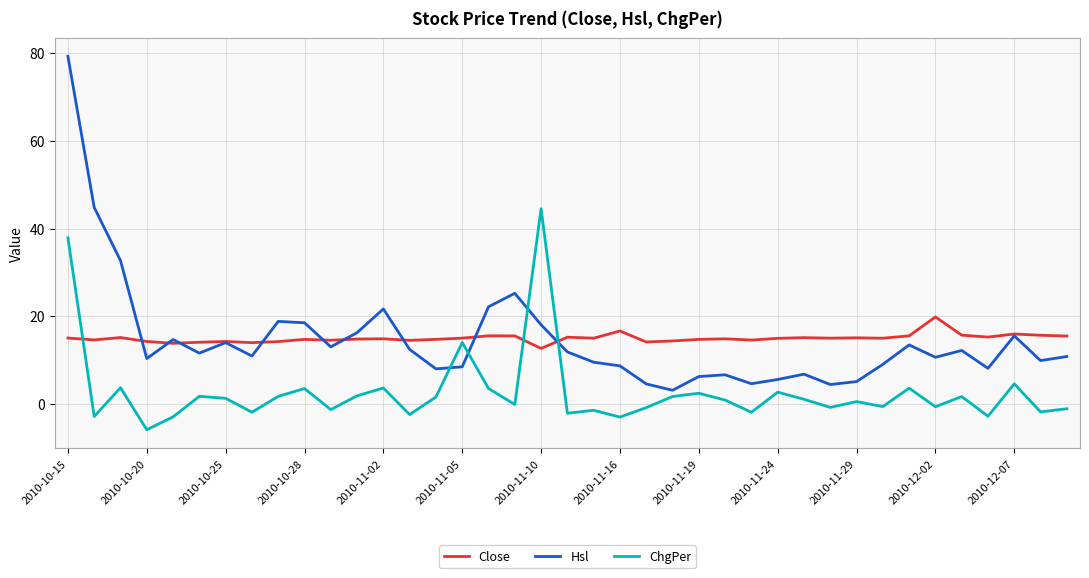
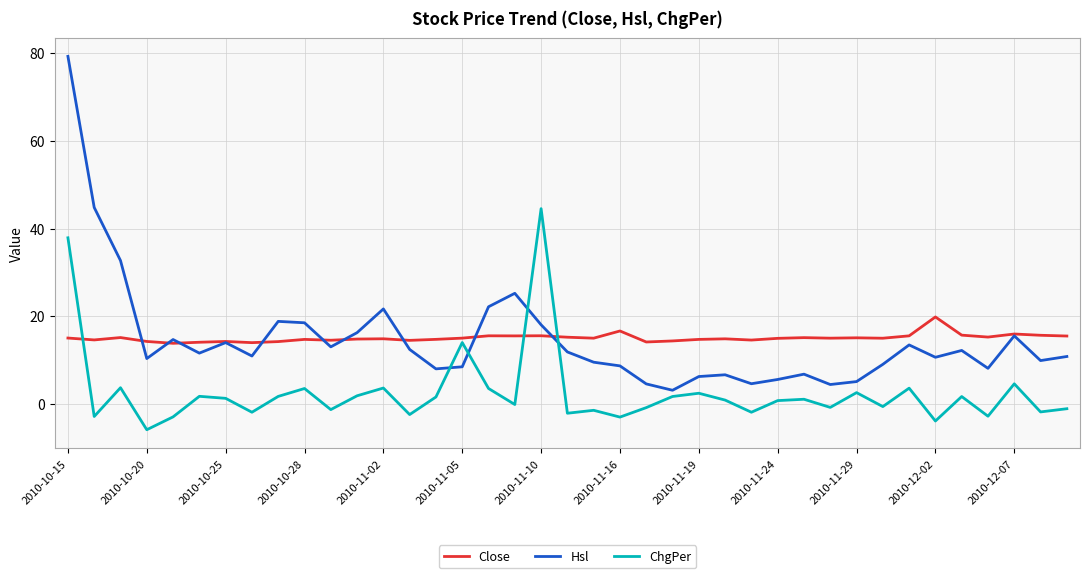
  {
    "Close": {
      "2010-10-15": 15,
      "2010-10-20": 14,
      "2010-10-28": 15,
      "2010-11-02": 15,
      "2010-11-05": 15,
-     "2010-11-10": 13,
+     "2010-11-10": 16,
      "2010-11-16": 17,
      "2010-11-19": 15,
      "2010-11-24": 15,
      "2010-11-29": 15,
      "2010-12-02": 20
    },
    "Hsl": {
      "2010-10-15": 79,
      "2010-10-20": 10,
      "2010-10-28": 19,
      "2010-11-02": 22,
      "2010-11-05": 8,
      "2010-11-10": 18,
      "2010-11-16": 9,
      "2010-11-19": 6,
      "2010-11-24": 6,
      "2010-11-29": 5,
      "2010-12-02": 11
    },
    "ChgPer": {
      "2010-10-15": 38,
      "2010-10-20": -6,
      "2010-10-25": 1,
      "2010-10-28": 4,
      "2010-11-02": 4,
      "2010-11-05": 14,
      "2010-11-10": 45,
      "2010-11-16": -3,
      "2010-11-19": 2,
-     "2010-11-24": 3,
-     "2010-11-29": 1,
-     "2010-12-02": -1,
+     "2010-11-24": 1,
+     "2010-11-29": 3,
+     "2010-12-02": -4,
      "2010-12-07": 5
    }
  }
